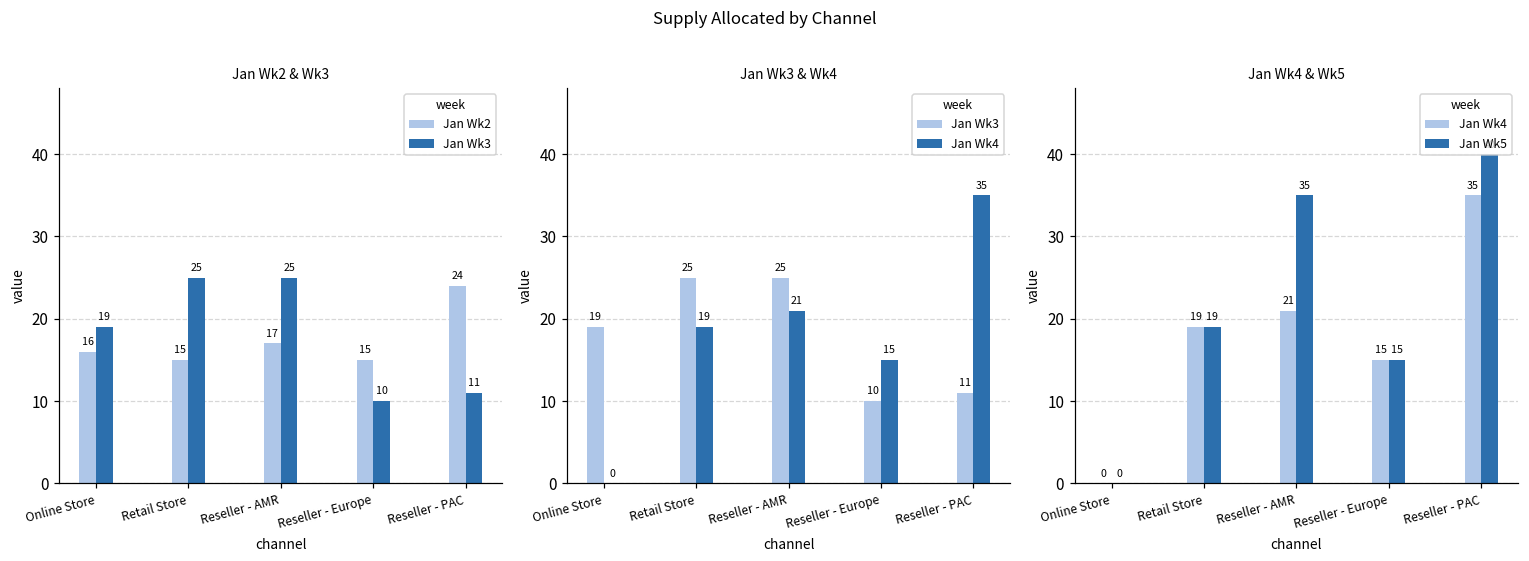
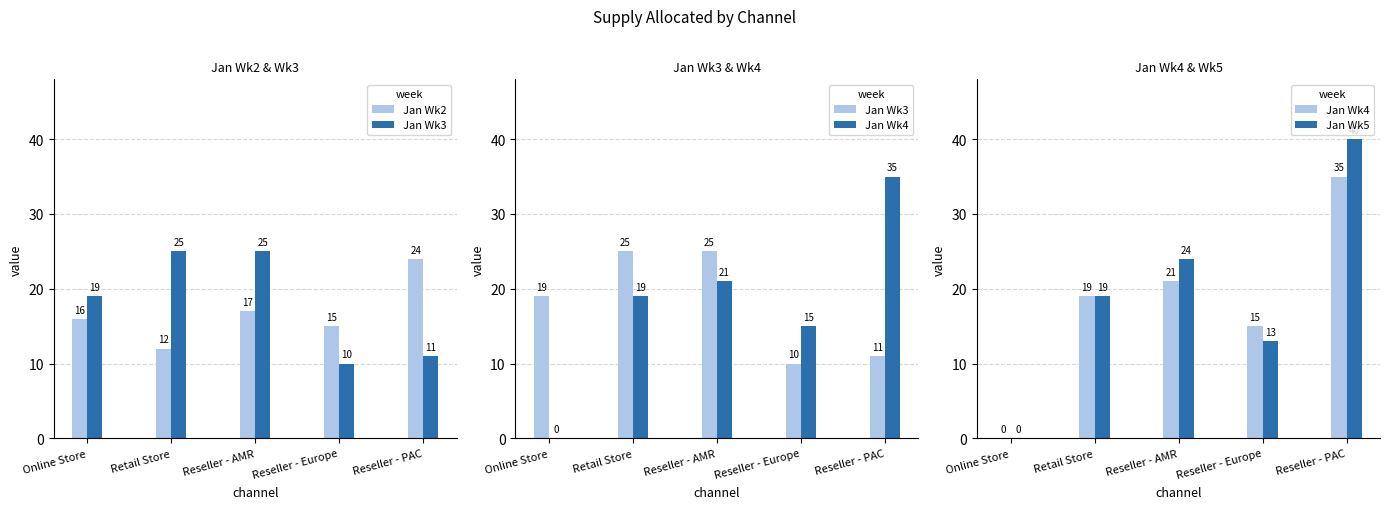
  {
    "Jan Wk2 & Wk3": {
      "Jan Wk2": {
        "Online Store": 16,
-       "Retail Store": 15,
+       "Retail Store": 12,
        "Reseller - AMR": 17,
        "Reseller - Europe": 15,
        "Reseller - PAC": 24
      }
    },
    "Jan Wk3 & Wk4": {
      "Jan Wk3": {
        "Online Store": 19,
        "Retail Store": 25,
        "Reseller - AMR": 25,
        "Reseller - Europe": 10,
        "Reseller - PAC": 11
      }
    },
    "Jan Wk4 & Wk5": {
      "Jan Wk4": {
        "Online Store": 0,
        "Retail Store": 19,
        "Reseller - AMR": 21,
        "Reseller - Europe": 15,
        "Reseller - PAC": 35
      },
      "Jan Wk5": {
        "Online Store": 0,
        "Retail Store": 19,
-       "Reseller - AMR": 35,
-       "Reseller - Europe": 15
+       "Reseller - AMR": 24,
+       "Reseller - Europe": 13
      }
    }
  }
